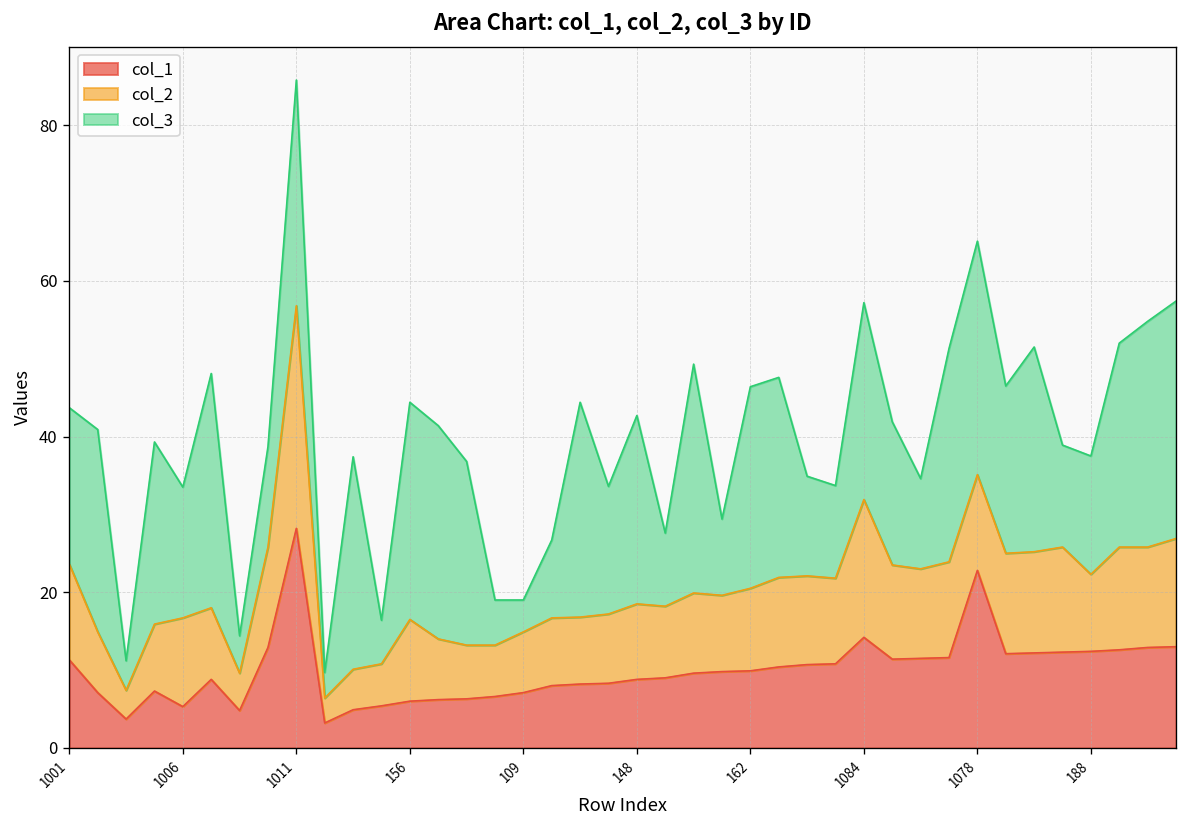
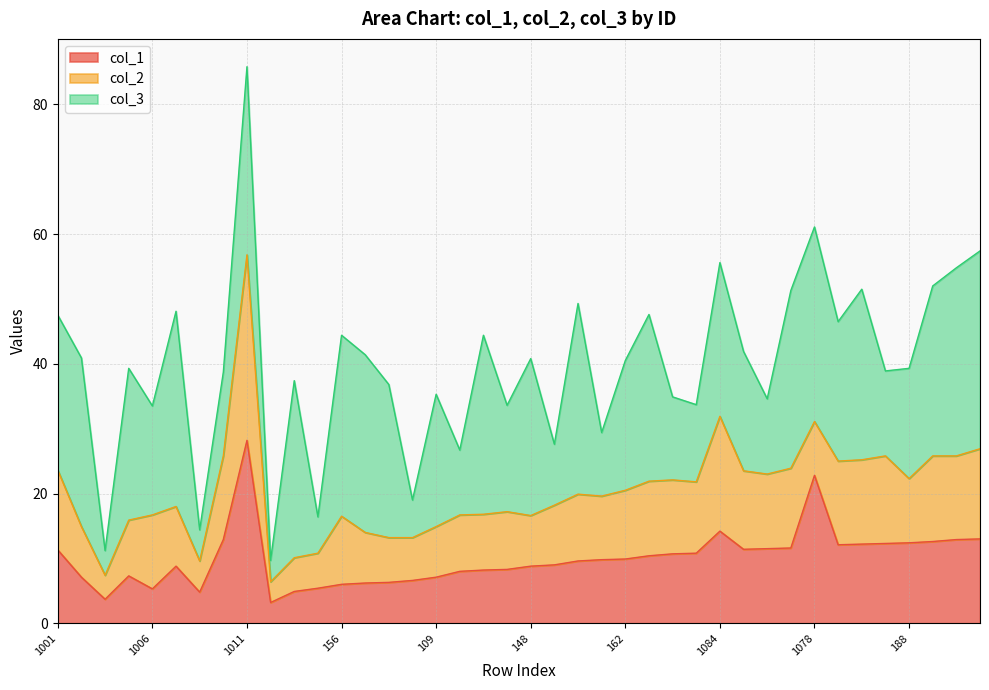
  {
    "col_1": {
      "1001": 11,
      "1006": 5,
      "1011": 28,
      "156": 6,
      "109": 7,
      "148": 9,
      "162": 10,
      "1084": 14,
      "1078": 23,
      "188": 12
    },
    "col_2": {
      "1001": 12,
      "1006": 11,
      "1011": 29,
      "156": 11,
      "109": 8,
-     "148": 10,
+     "148": 8,
      "162": 11,
      "1084": 18,
-     "1078": 12,
+     "1078": 8,
      "188": 10
    },
    "col_3": {
-     "1001": 20,
+     "1001": 24,
      "1006": 17,
      "1011": 29,
      "156": 28,
-     "109": 4,
+     "109": 20,
      "148": 24,
-     "162": 26,
-     "1084": 25,
+     "162": 20,
+     "1084": 24,
      "1078": 30,
-     "188": 15
+     "188": 17
    }
  }
